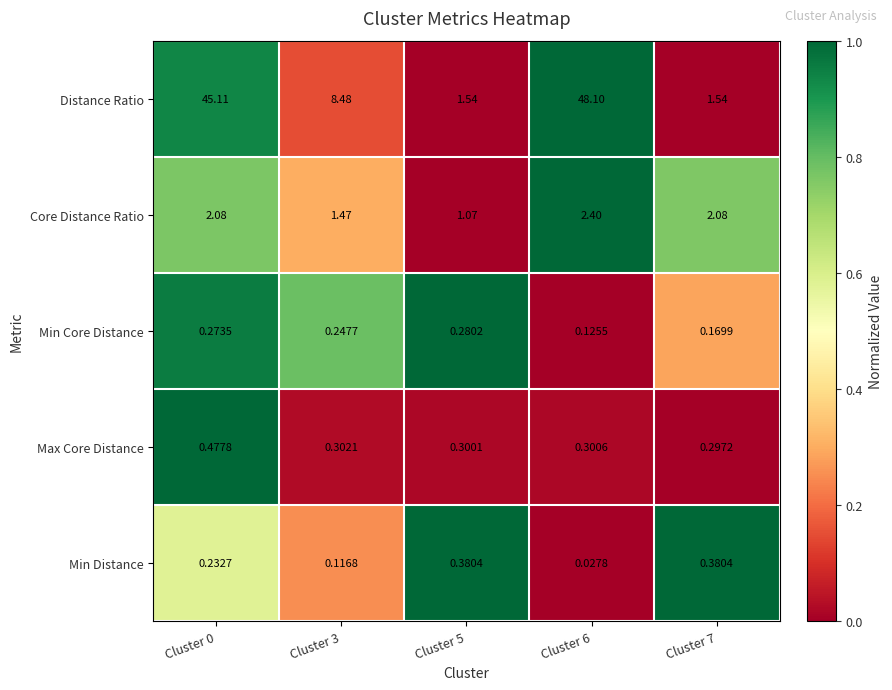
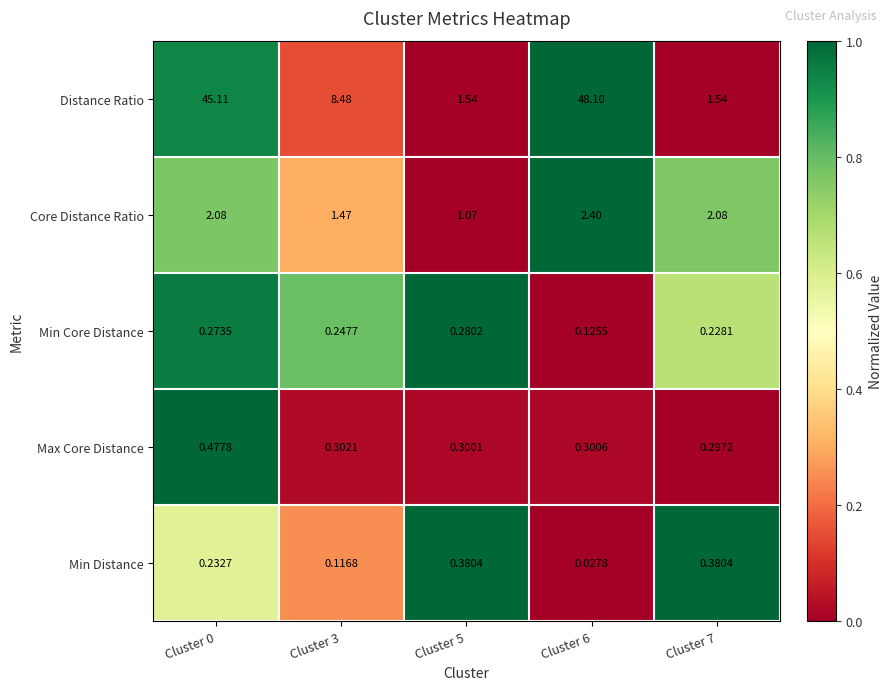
  {
    "Distance Ratio": {
      "Cluster 0": 45.11,
      "Cluster 3": 8.48,
      "Cluster 5": 1.54,
      "Cluster 6": 48.10,
      "Cluster 7": 1.54
    },
    "Core Distance Ratio": {
      "Cluster 0": 2.08,
      "Cluster 3": 1.47,
      "Cluster 5": 1.07,
      "Cluster 6": 2.40,
      "Cluster 7": 2.08
    },
    "Min Core Distance": {
      "Cluster 0": 0.2735,
      "Cluster 3": 0.2477,
      "Cluster 5": 0.2802,
      "Cluster 6": 0.1255,
-     "Cluster 7": 0.1699
+     "Cluster 7": 0.2281
    },
    "Max Core Distance": {
      "Cluster 0": 0.4778,
      "Cluster 3": 0.3021,
      "Cluster 5": 0.3001,
      "Cluster 6": 0.3006,
      "Cluster 7": 0.2972
    },
    "Min Distance": {
      "Cluster 0": 0.2327,
      "Cluster 3": 0.1168,
      "Cluster 5": 0.3804,
      "Cluster 6": 0.0278,
      "Cluster 7": 0.3804
    }
  }
